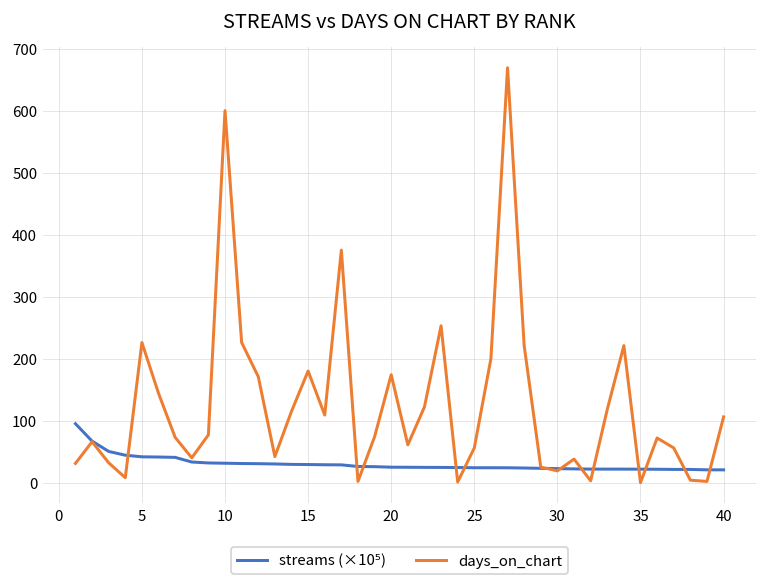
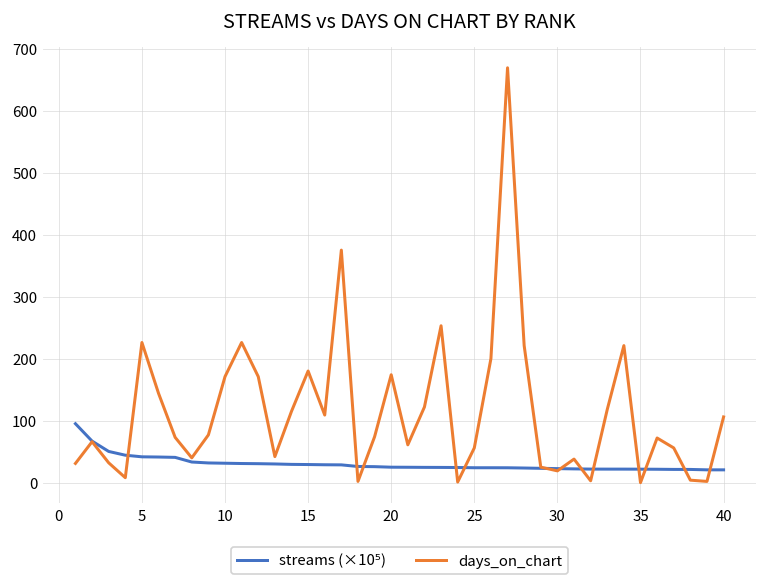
  {
    "streams (×10⁵)": {
      "5": 40,
      "10": 30,
      "15": 30,
      "20": 30,
      "25": 30,
      "35": 20,
      "40": 20
    },
    "days_on_chart": {
      "5": 230,
-     "10": 600,
+     "10": 170,
      "15": 180,
      "20": 180,
      "25": 60,
      "35": 0,
      "40": 110
    }
  }
